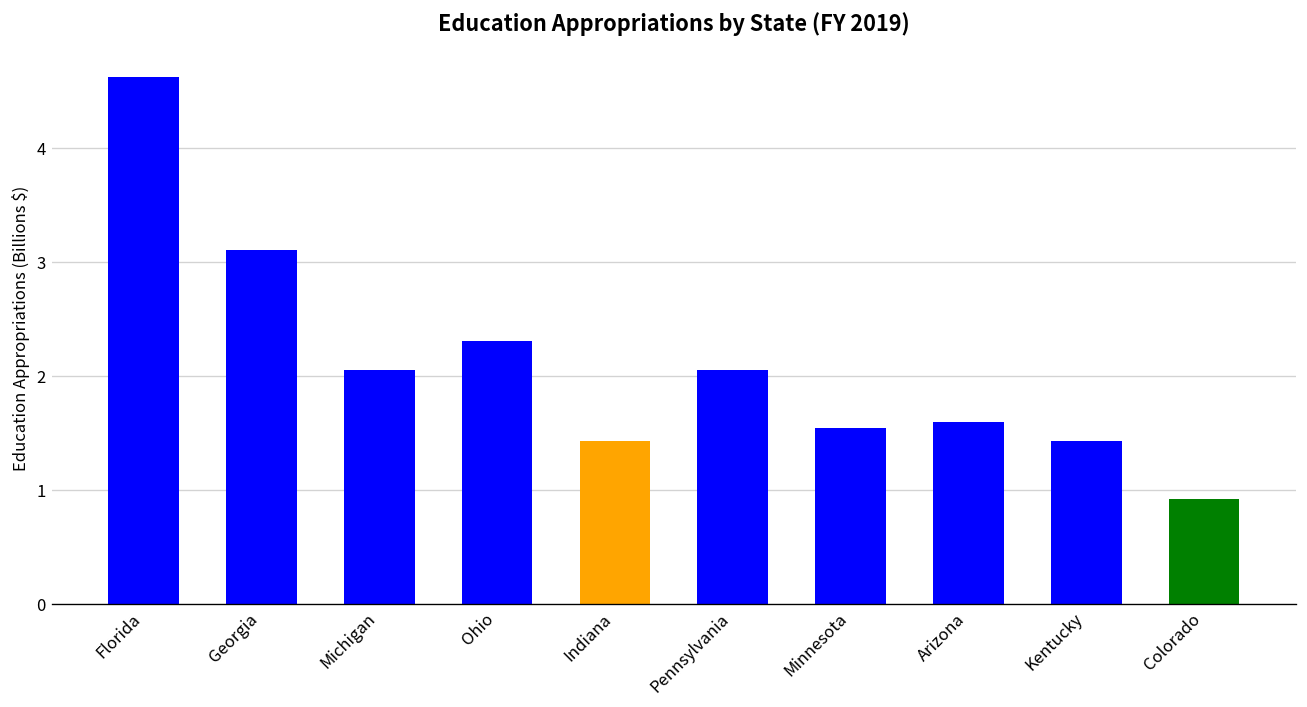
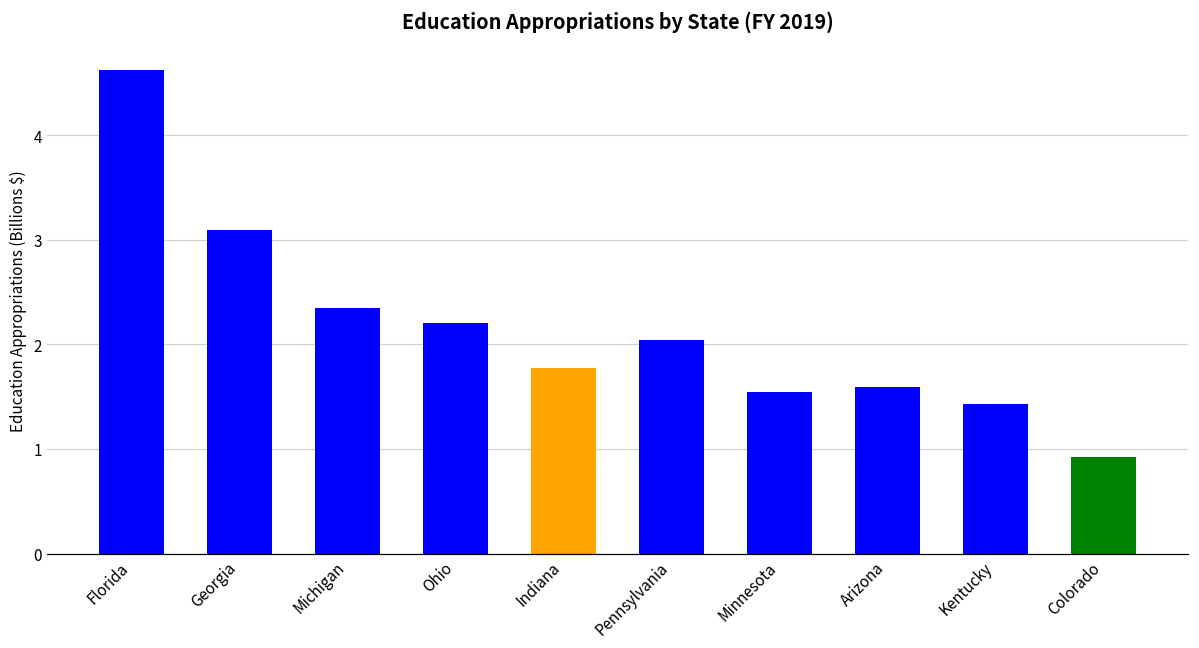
  {
    "Florida": 4.6,
    "Georgia": 3.1,
-   "Michigan": 2.1,
-   "Ohio": 2.3,
-   "Indiana": 1.4,
+   "Michigan": 2.3,
+   "Ohio": 2.2,
+   "Indiana": 1.8,
    "Pennsylvania": 2.0,
    "Minnesota": 1.5,
    "Arizona": 1.6,
    "Kentucky": 1.4,
    "Colorado": 0.9
  }
